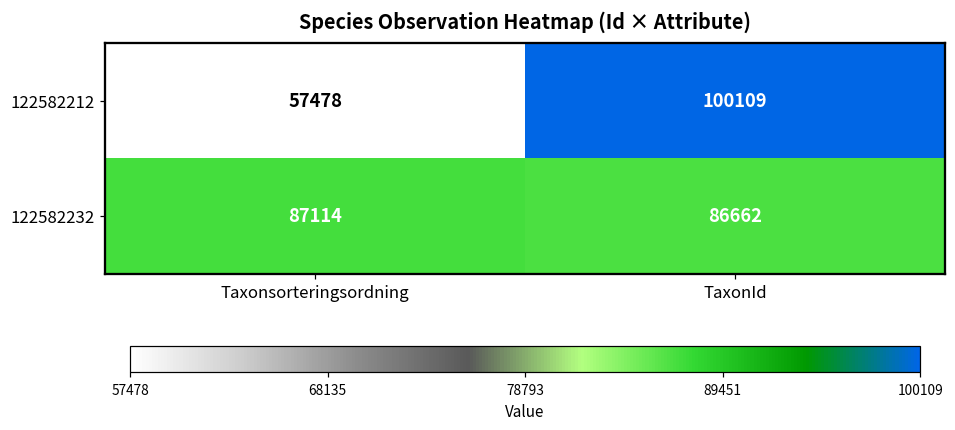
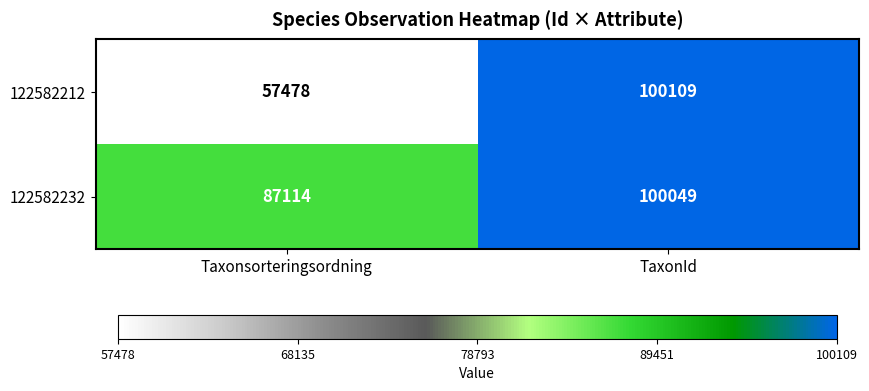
  {
    "122582212": {
      "Taxonsorteringsordning": 57478,
      "TaxonId": 100109
    },
    "122582232": {
      "Taxonsorteringsordning": 87114,
-     "TaxonId": 86662
+     "TaxonId": 100049
    }
  }
